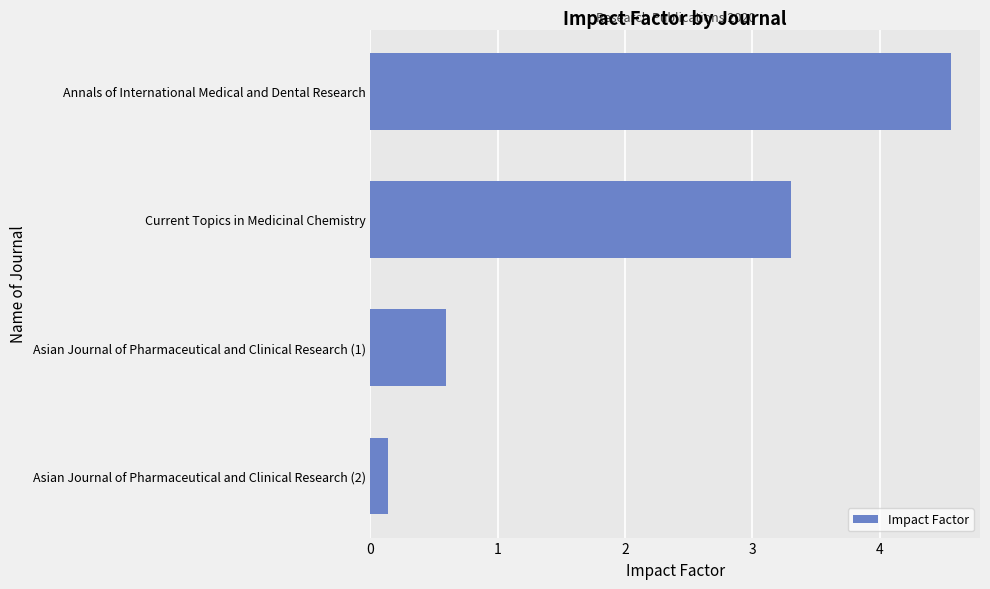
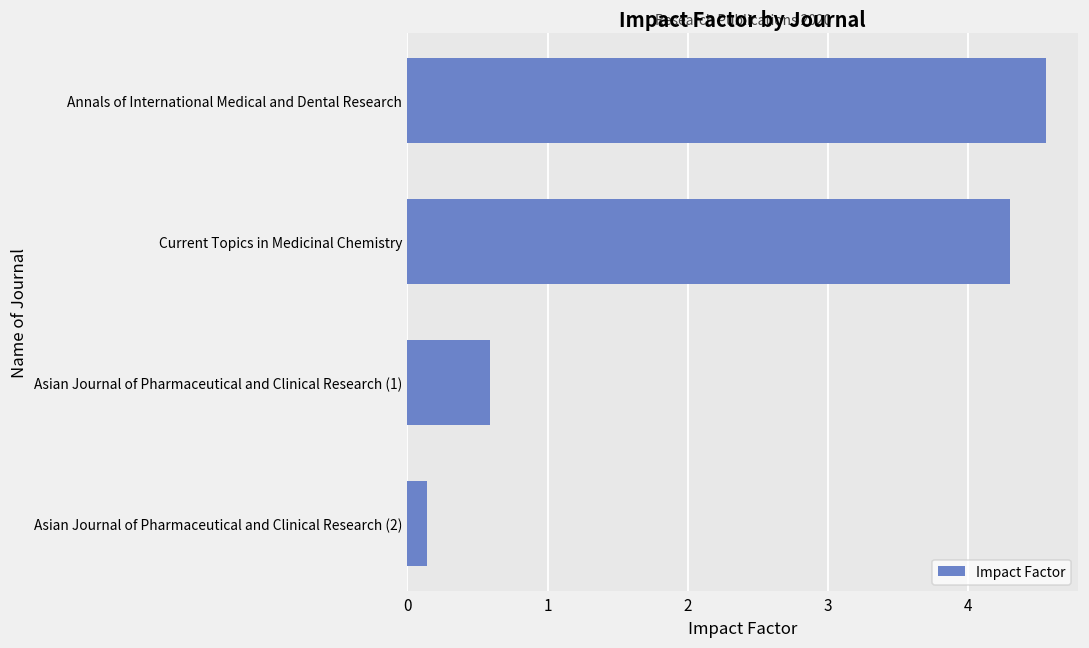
  {
    "Annals of International Medical and Dental Research": 4.56,
-   "Current Topics in Medicinal Chemistry": 3.3,
+   "Current Topics in Medicinal Chemistry": 4.3,
    "Asian Journal of Pharmaceutical and Clinical Research (1)": 0.6,
    "Asian Journal of Pharmaceutical and Clinical Research (2)": 0.14
  }
